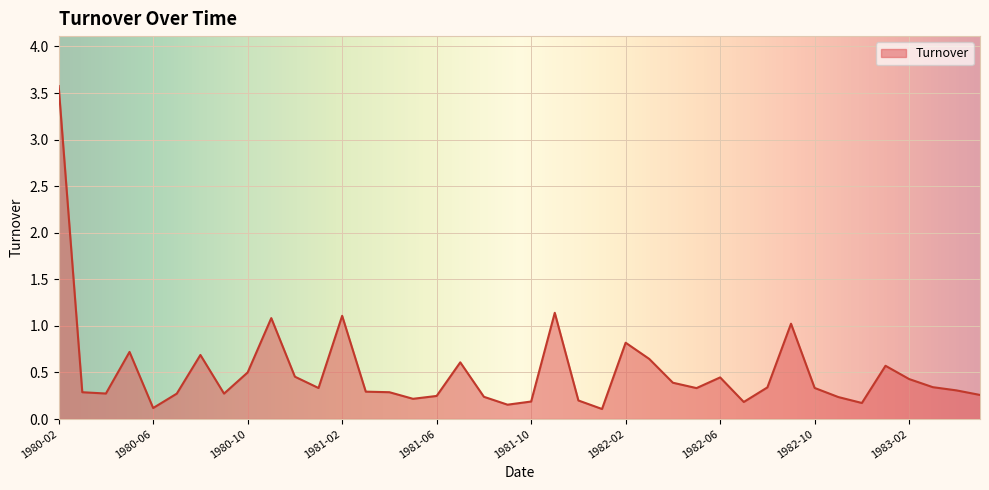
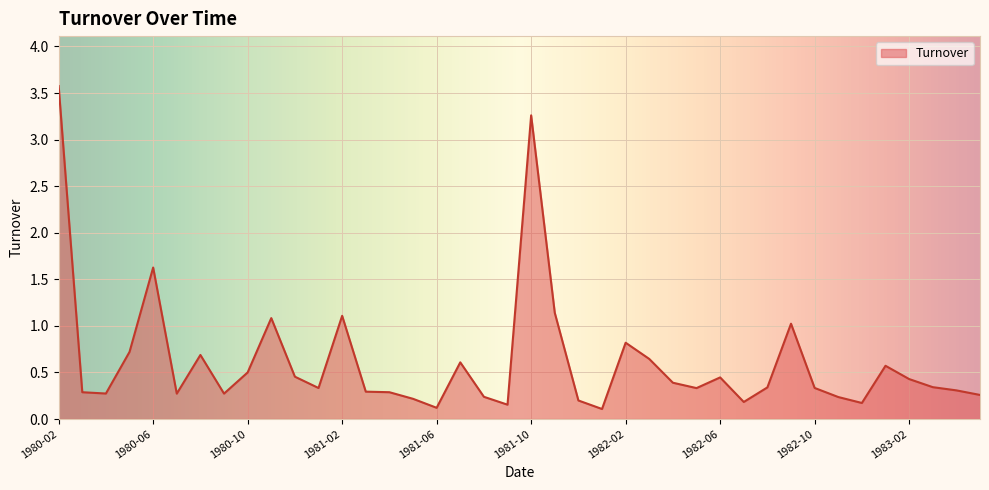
  {
    "1980-02": 3.6,
-   "1980-06": 0.1,
+   "1980-06": 1.6,
    "1980-10": 0.5,
    "1981-02": 1.1,
-   "1981-06": 0.2,
-   "1981-10": 0.2,
+   "1981-06": 0.1,
+   "1981-10": 3.3,
    "1982-02": 0.8,
    "1982-06": 0.4,
    "1982-10": 0.3,
    "1983-02": 0.4
  }
